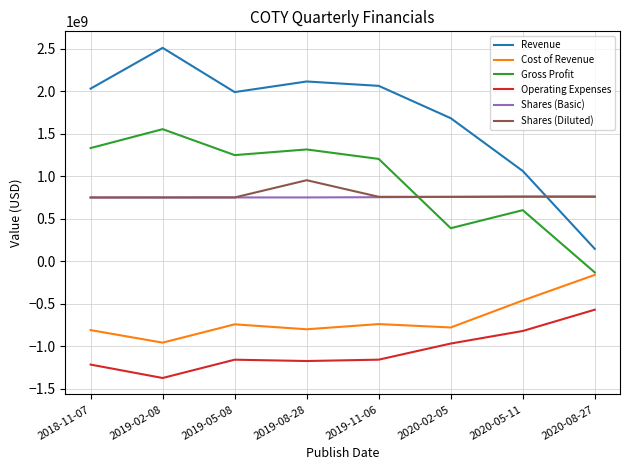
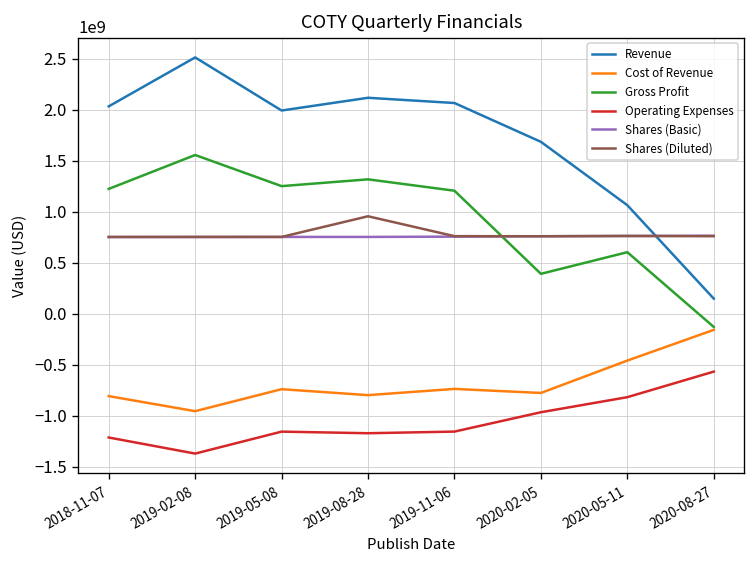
  {
    "Revenue": {
      "2018-11-07": 2000000000,
      "2019-02-08": 2500000000,
      "2019-05-08": 2000000000,
      "2019-08-28": 2100000000,
      "2019-11-06": 2100000000,
      "2020-02-05": 1700000000,
      "2020-05-11": 1100000000,
      "2020-08-27": 100000000
    },
    "Cost of Revenue": {
      "2018-11-07": -800000000,
      "2019-02-08": -1000000000,
      "2019-05-08": -700000000,
      "2019-08-28": -800000000,
      "2019-11-06": -700000000,
      "2020-02-05": -800000000,
      "2020-05-11": -500000000
    },
    "Gross Profit": {
-     "2018-11-07": 1300000000,
+     "2018-11-07": 1200000000,
      "2019-02-08": 1600000000,
      "2019-05-08": 1200000000,
      "2019-08-28": 1300000000,
      "2019-11-06": 1200000000,
      "2020-02-05": 400000000,
      "2020-05-11": 600000000
    },
    "Operating Expenses": {
      "2018-11-07": -1200000000,
      "2019-02-08": -1400000000,
      "2019-05-08": -1200000000,
      "2019-08-28": -1200000000,
      "2019-11-06": -1200000000,
      "2020-02-05": -1000000000,
      "2020-05-11": -800000000,
      "2020-08-27": -600000000
    },
    "Shares (Basic)": {
      "2019-08-28": 800000000
    },
    "Shares (Diluted)": {
      "2019-08-28": 1000000000
    }
  }
